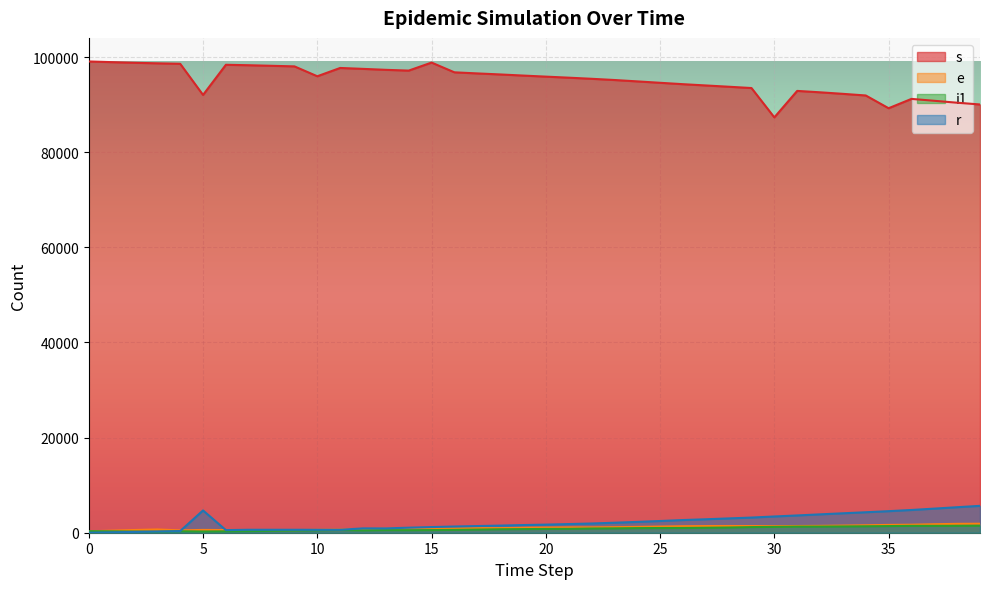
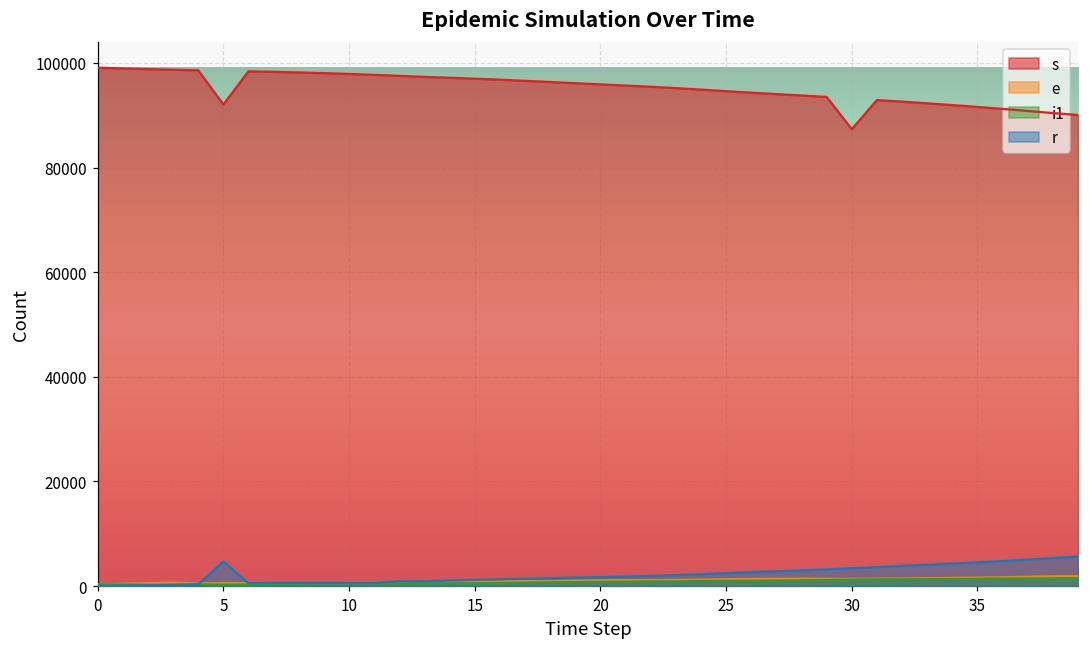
  {
    "s": {
      "0": 99000,
      "5": 92000,
-     "10": 96000,
-     "15": 99000,
+     "10": 98000,
+     "15": 97000,
      "20": 96000,
      "25": 95000,
      "30": 87000,
-     "35": 89000
+     "35": 92000
    },
    "r": {
      "5": 5000,
      "20": 2000,
      "25": 2000,
      "30": 3000,
      "35": 5000
    }
  }
